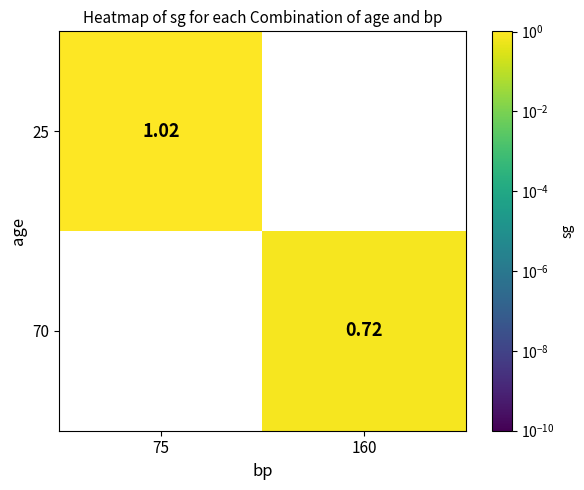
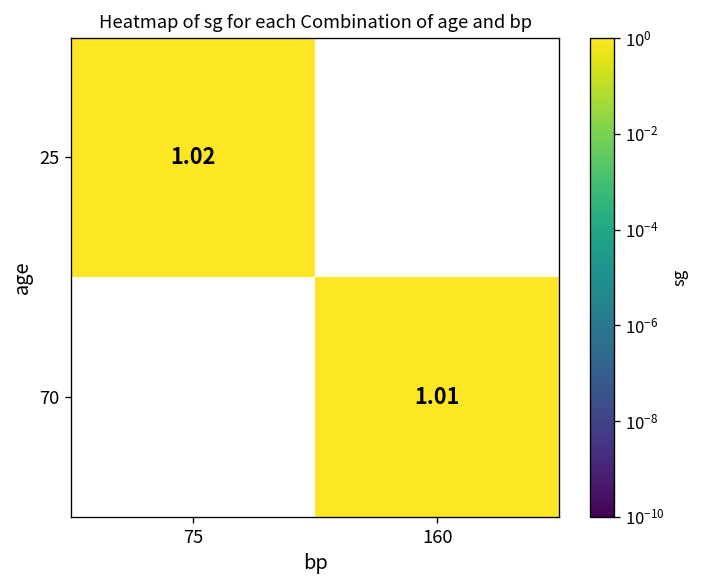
  {
    "25": {
      "75": 1.02
    },
    "70": {
-     "160": 0.72
+     "160": 1.01
    }
  }
